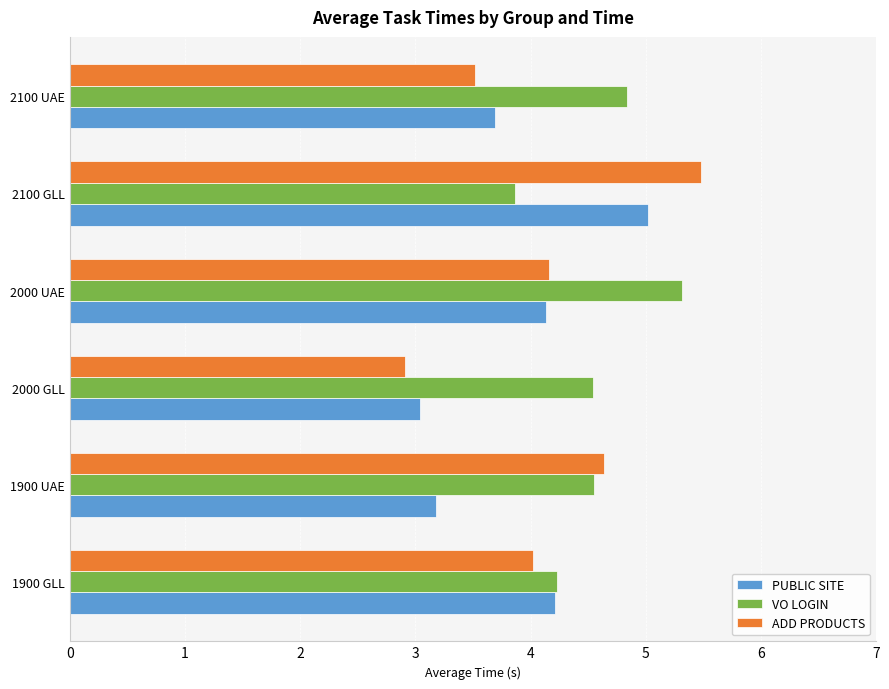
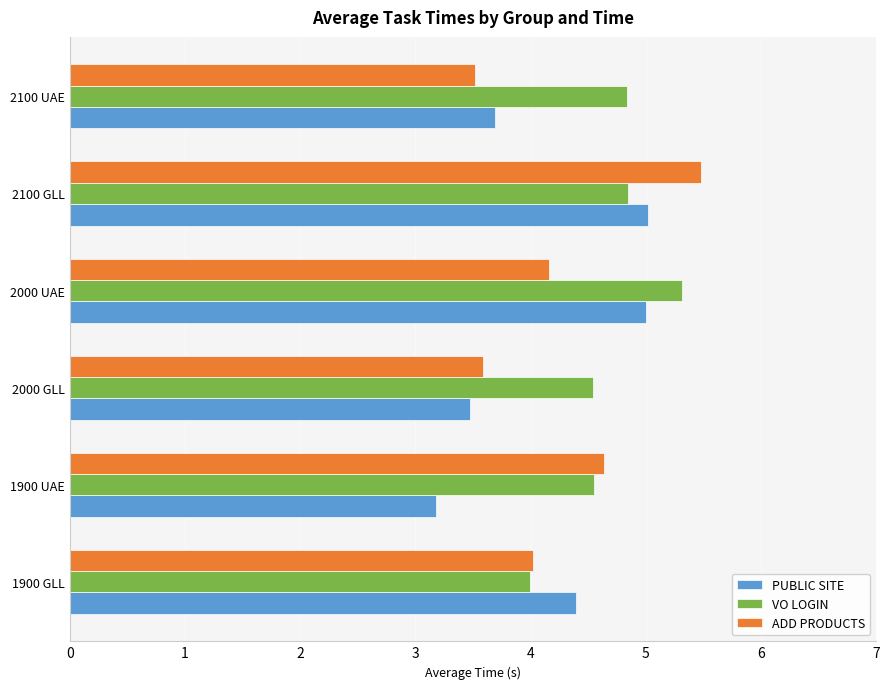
  {
    "PUBLIC SITE": {
      "2100 UAE": 3.69,
      "2100 GLL": 5.02,
-     "2000 UAE": 4.13,
-     "2000 GLL": 3.04,
+     "2000 UAE": 5.00,
+     "2000 GLL": 3.48,
      "1900 UAE": 3.18,
-     "1900 GLL": 4.21
+     "1900 GLL": 4.40
    },
    "VO LOGIN": {
      "2100 UAE": 4.84,
-     "2100 GLL": 3.87,
+     "2100 GLL": 4.85,
      "2000 UAE": 5.32,
      "2000 GLL": 4.54,
      "1900 UAE": 4.55,
-     "1900 GLL": 4.23
+     "1900 GLL": 4.00
    },
    "ADD PRODUCTS": {
      "2100 UAE": 3.52,
      "2100 GLL": 5.48,
      "2000 UAE": 4.16,
-     "2000 GLL": 2.91,
+     "2000 GLL": 3.58,
      "1900 UAE": 4.64,
      "1900 GLL": 4.02
    }
  }
